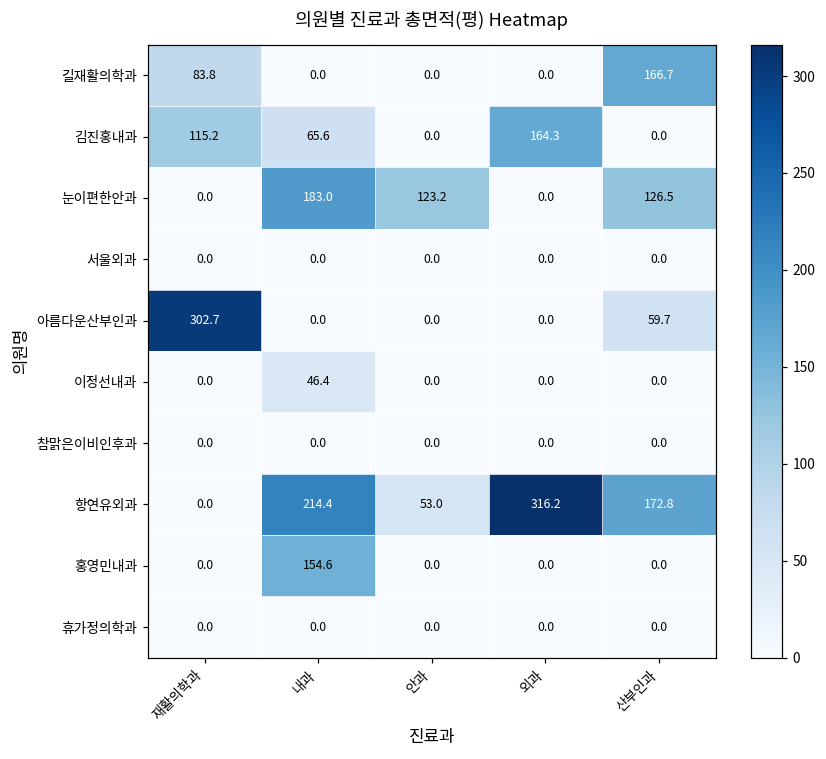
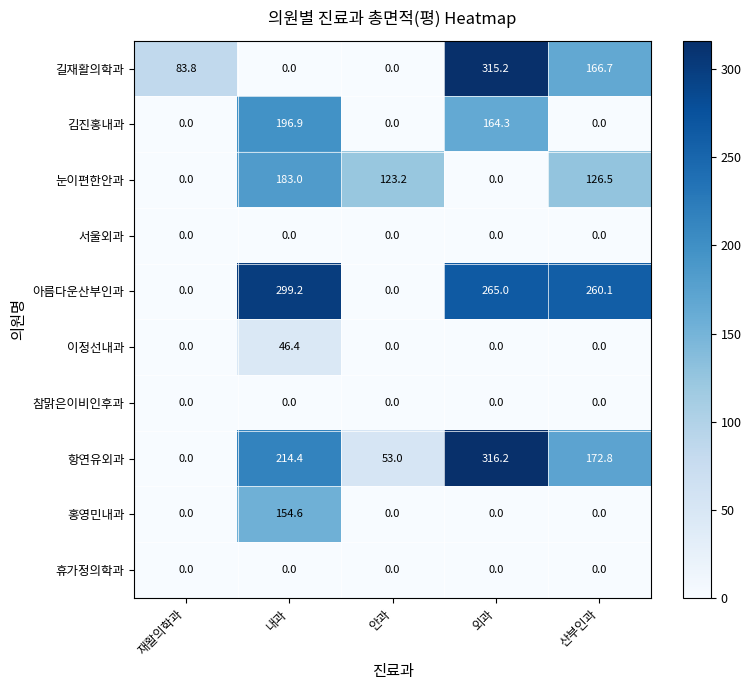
  {
    "길재활의학과": {
      "재활의학과": 83.8,
      "내과": 0.0,
      "안과": 0.0,
-     "외과": 0.0,
+     "외과": 315.2,
      "산부인과": 166.7
    },
    "김진홍내과": {
-     "재활의학과": 115.2,
-     "내과": 65.6,
+     "재활의학과": 0.0,
+     "내과": 196.9,
      "안과": 0.0,
      "외과": 164.3,
      "산부인과": 0.0
    },
    "눈이편한안과": {
      "재활의학과": 0.0,
      "내과": 183.0,
      "안과": 123.2,
      "외과": 0.0,
      "산부인과": 126.5
    },
    "서울외과": {
      "재활의학과": 0.0,
      "내과": 0.0,
      "안과": 0.0,
      "외과": 0.0,
      "산부인과": 0.0
    },
    "아름다운산부인과": {
-     "재활의학과": 302.7,
-     "내과": 0.0,
+     "재활의학과": 0.0,
+     "내과": 299.2,
      "안과": 0.0,
-     "외과": 0.0,
-     "산부인과": 59.7
+     "외과": 265.0,
+     "산부인과": 260.1
    },
    "이정선내과": {
      "재활의학과": 0.0,
      "내과": 46.4,
      "안과": 0.0,
      "외과": 0.0,
      "산부인과": 0.0
    },
    "참맑은이비인후과": {
      "재활의학과": 0.0,
      "내과": 0.0,
      "안과": 0.0,
      "외과": 0.0,
      "산부인과": 0.0
    },
    "항연유외과": {
      "재활의학과": 0.0,
      "내과": 214.4,
      "안과": 53.0,
      "외과": 316.2,
      "산부인과": 172.8
    },
    "홍영민내과": {
      "재활의학과": 0.0,
      "내과": 154.6,
      "안과": 0.0,
      "외과": 0.0,
      "산부인과": 0.0
    },
    "휴가정의학과": {
      "재활의학과": 0.0,
      "내과": 0.0,
      "안과": 0.0,
      "외과": 0.0,
      "산부인과": 0.0
    }
  }
